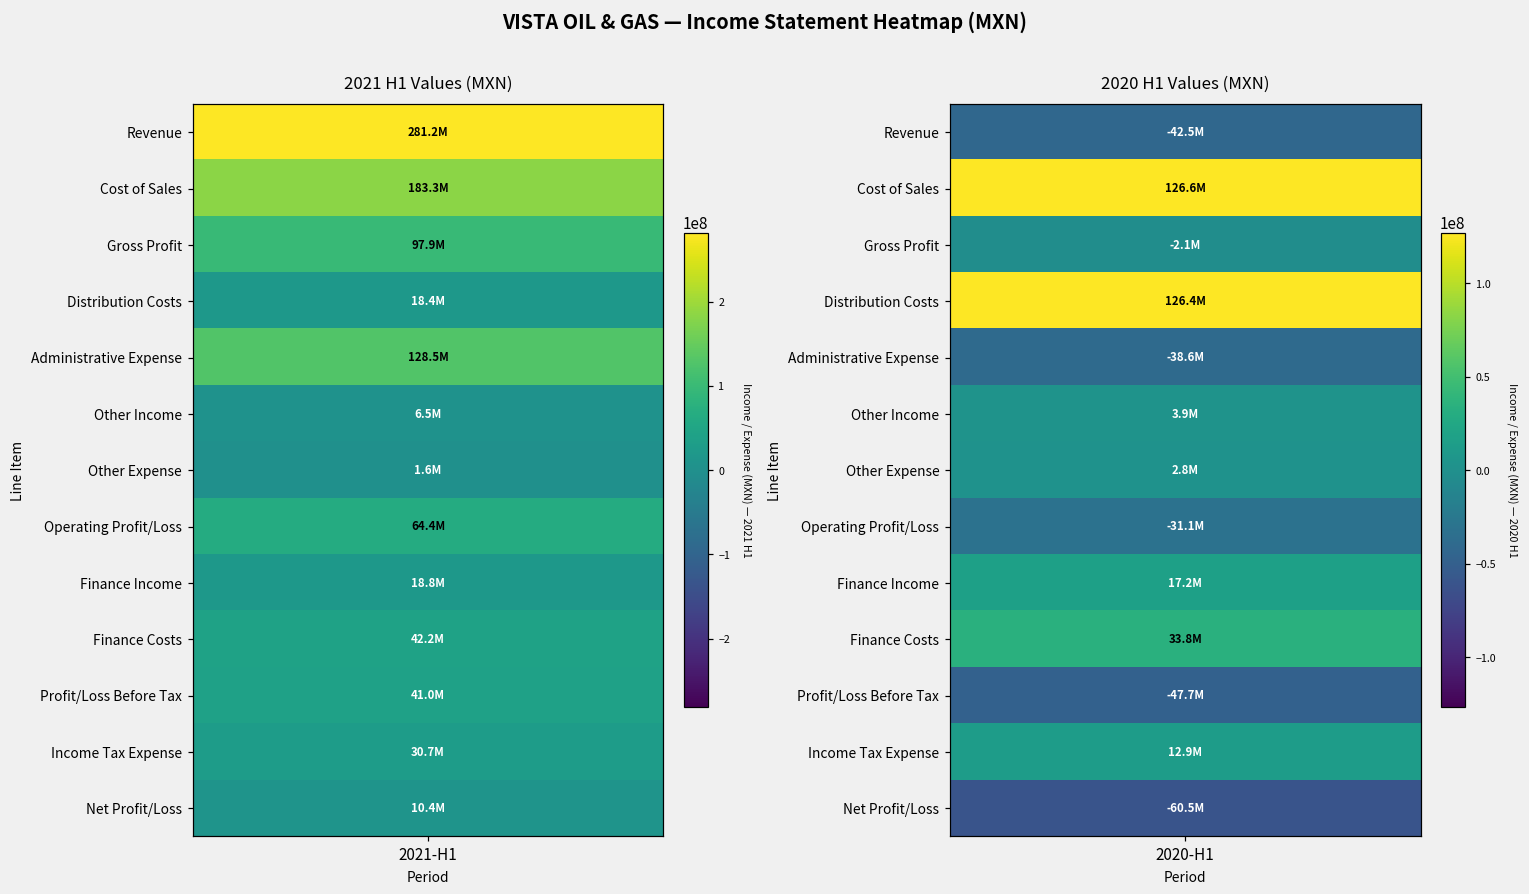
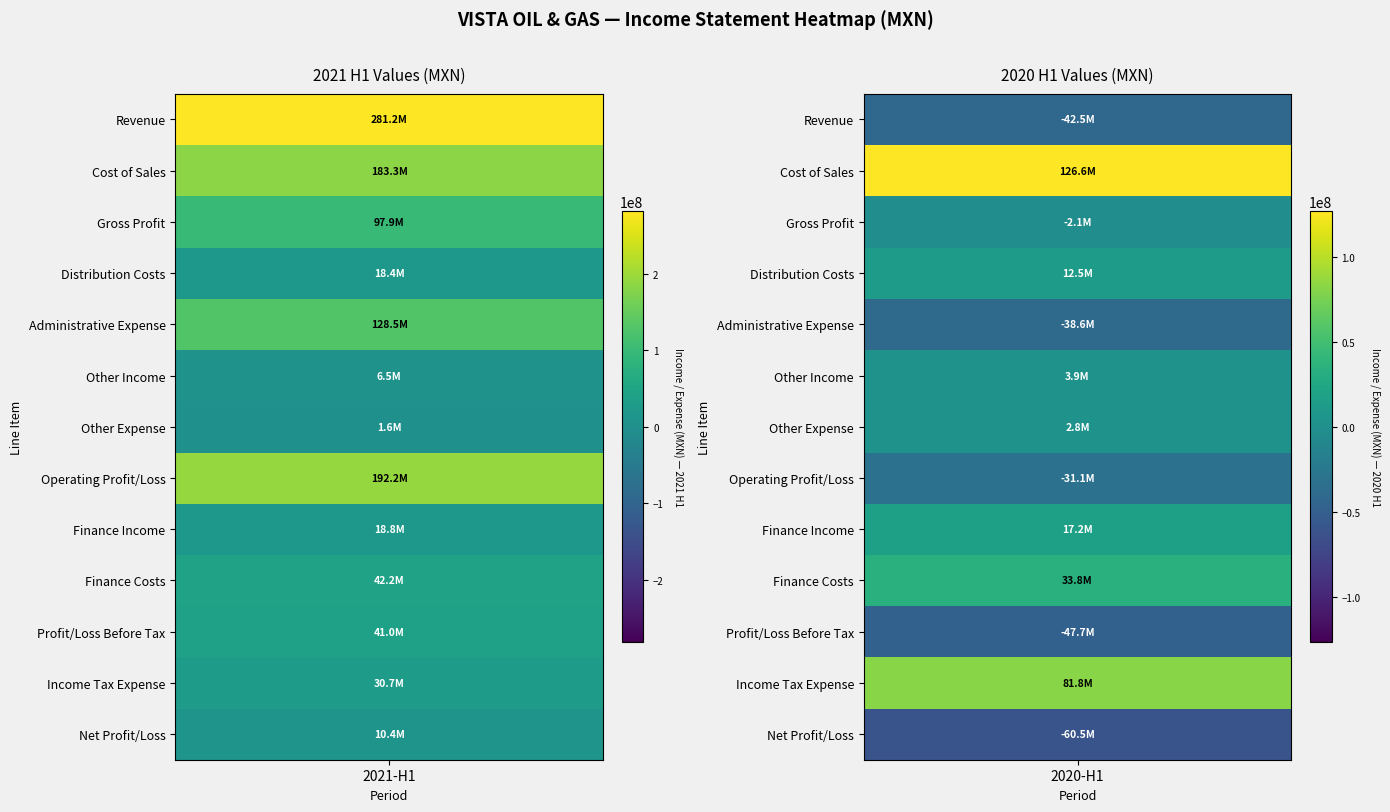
  {
    "2021 H1 Values (MXN)": {
      "Revenue": {
        "2021-H1": "281.2M"
      },
      "Cost of Sales": {
        "2021-H1": "183.3M"
      },
      "Gross Profit": {
        "2021-H1": "97.9M"
      },
      "Distribution Costs": {
        "2021-H1": "18.4M"
      },
      "Administrative Expense": {
        "2021-H1": "128.5M"
      },
      "Other Income": {
        "2021-H1": "6.5M"
      },
      "Other Expense": {
        "2021-H1": "1.6M"
      },
      "Operating Profit/Loss": {
-       "2021-H1": "64.4M"
+       "2021-H1": "192.2M"
      },
      "Finance Income": {
        "2021-H1": "18.8M"
      },
      "Finance Costs": {
        "2021-H1": "42.2M"
      },
      "Profit/Loss Before Tax": {
        "2021-H1": "41.0M"
      },
      "Income Tax Expense": {
        "2021-H1": "30.7M"
      },
      "Net Profit/Loss": {
        "2021-H1": "10.4M"
      }
    },
    "2020 H1 Values (MXN)": {
      "Revenue": {
        "2020-H1": "-42.5M"
      },
      "Cost of Sales": {
        "2020-H1": "126.6M"
      },
      "Gross Profit": {
        "2020-H1": "-2.1M"
      },
      "Distribution Costs": {
-       "2020-H1": "126.4M"
+       "2020-H1": "12.5M"
      },
      "Administrative Expense": {
        "2020-H1": "-38.6M"
      },
      "Other Income": {
        "2020-H1": "3.9M"
      },
      "Other Expense": {
        "2020-H1": "2.8M"
      },
      "Operating Profit/Loss": {
        "2020-H1": "-31.1M"
      },
      "Finance Income": {
        "2020-H1": "17.2M"
      },
      "Finance Costs": {
        "2020-H1": "33.8M"
      },
      "Profit/Loss Before Tax": {
        "2020-H1": "-47.7M"
      },
      "Income Tax Expense": {
-       "2020-H1": "12.9M"
+       "2020-H1": "81.8M"
      },
      "Net Profit/Loss": {
        "2020-H1": "-60.5M"
      }
    }
  }
